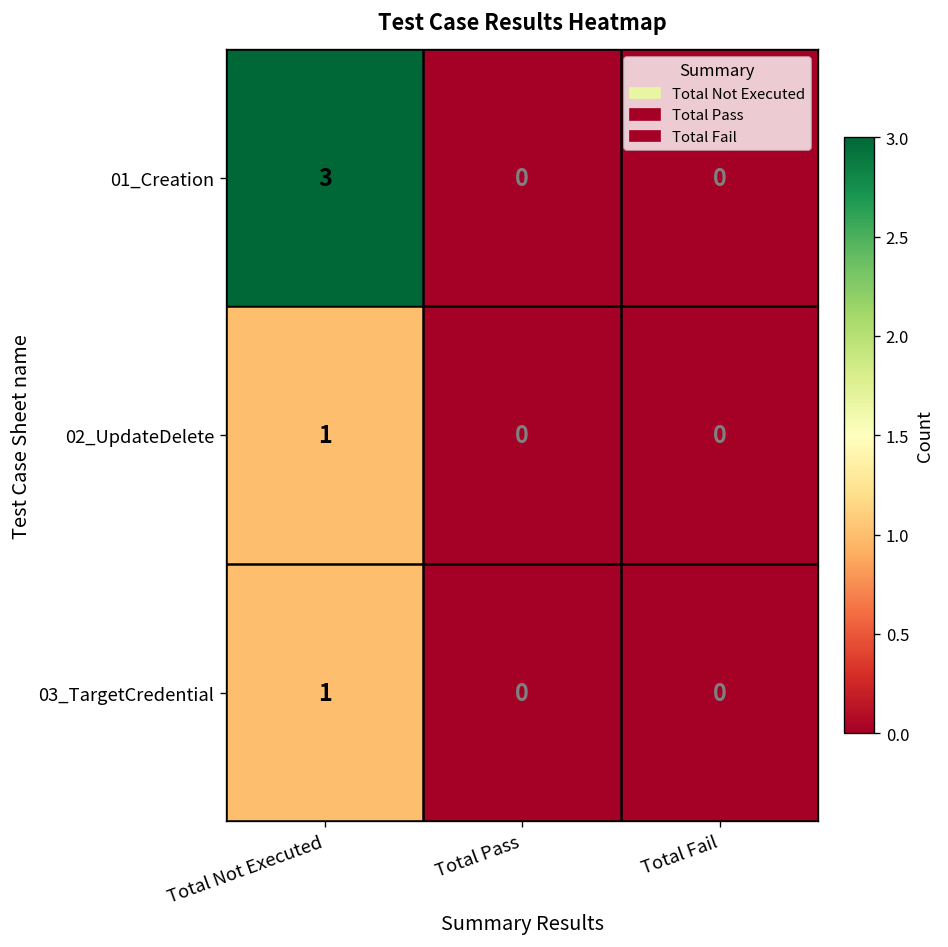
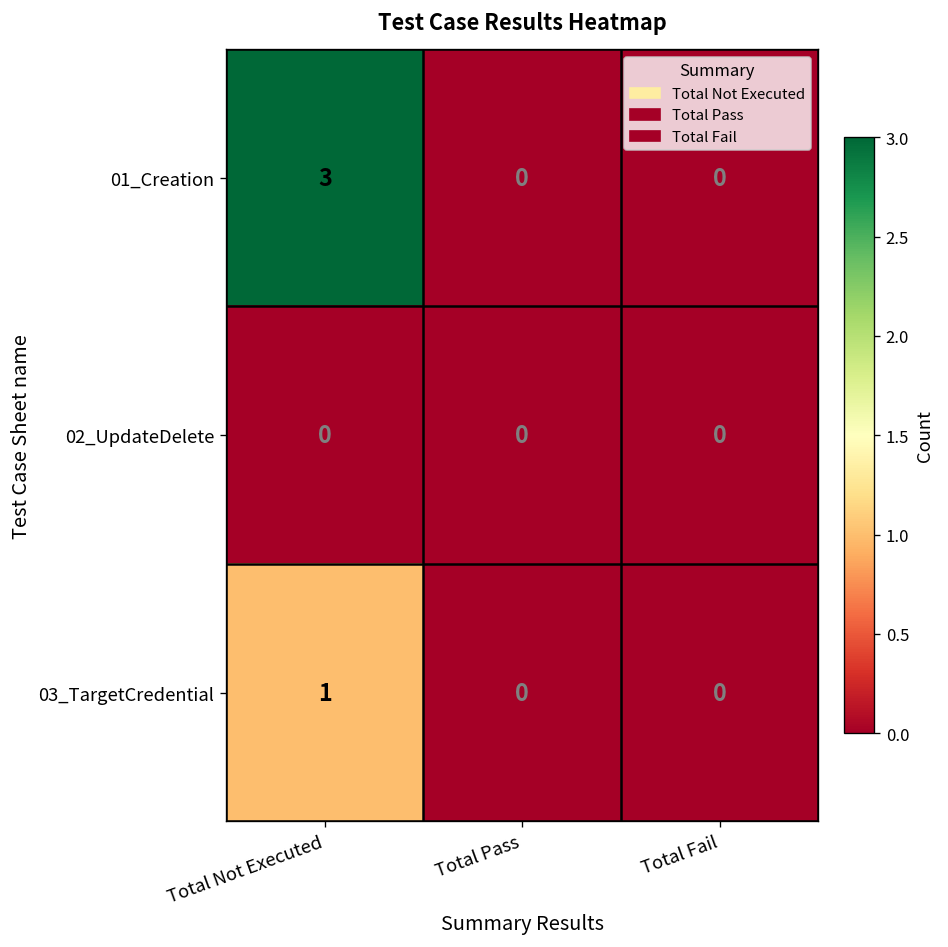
  {
    "01_Creation": {
      "Total Not Executed": 3,
      "Total Pass": 0,
      "Total Fail": 0
    },
    "02_UpdateDelete": {
-     "Total Not Executed": 1,
+     "Total Not Executed": 0,
      "Total Pass": 0,
      "Total Fail": 0
    },
    "03_TargetCredential": {
      "Total Not Executed": 1,
      "Total Pass": 0,
      "Total Fail": 0
    }
  }
